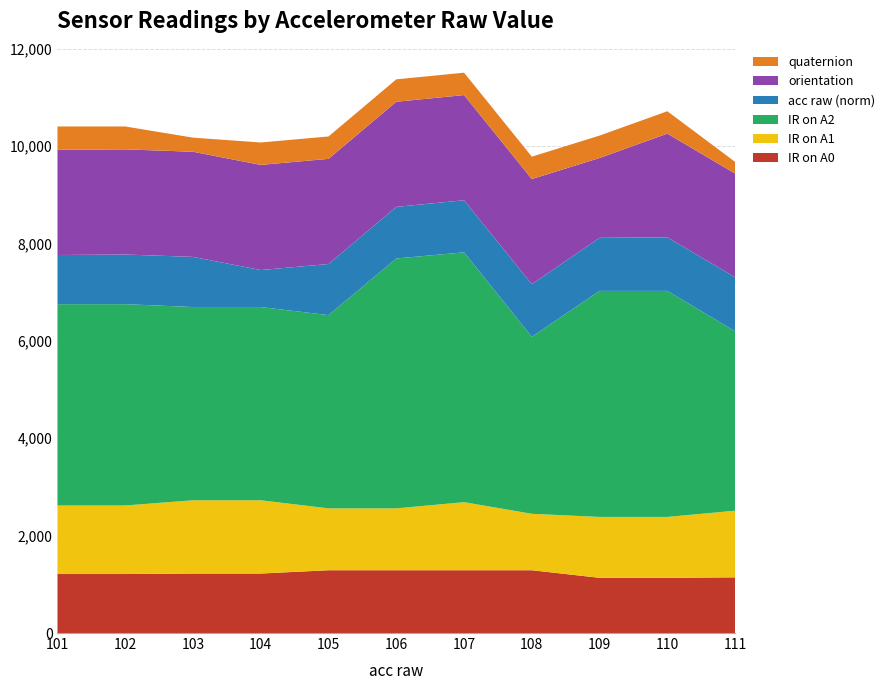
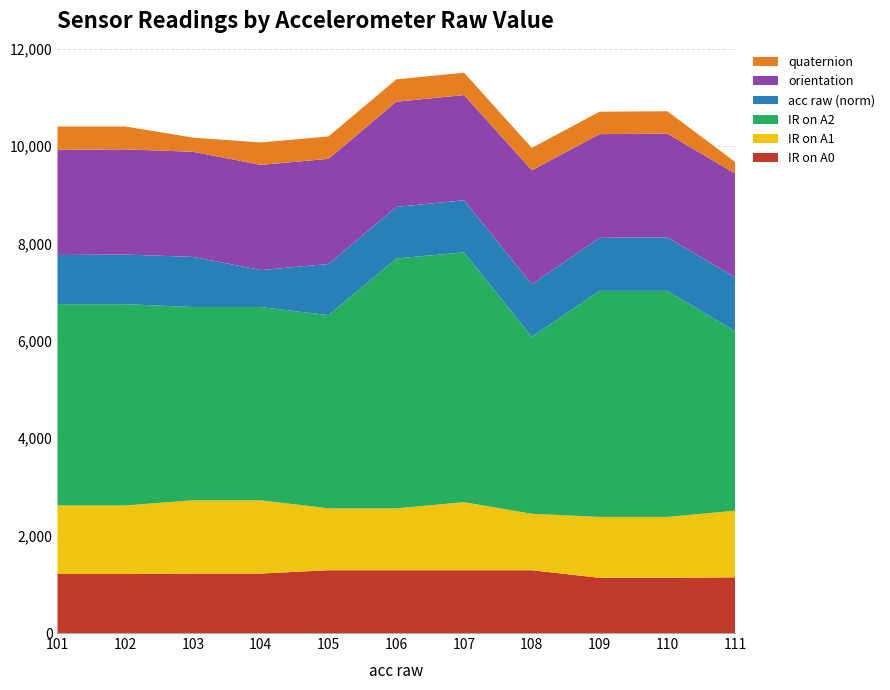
  {
    "orientation": {
-     "108": "2,200",
-     "109": "1,600"
+     "108": "2,300",
+     "109": "2,100"
    },
    "quaternion": {
      "101": "500",
      "102": "500",
      "103": "300",
      "104": "500",
      "105": "500",
      "106": "500",
      "107": "500",
      "108": "500",
      "109": "500",
      "110": "500",
      "111": "200"
    }
  }
